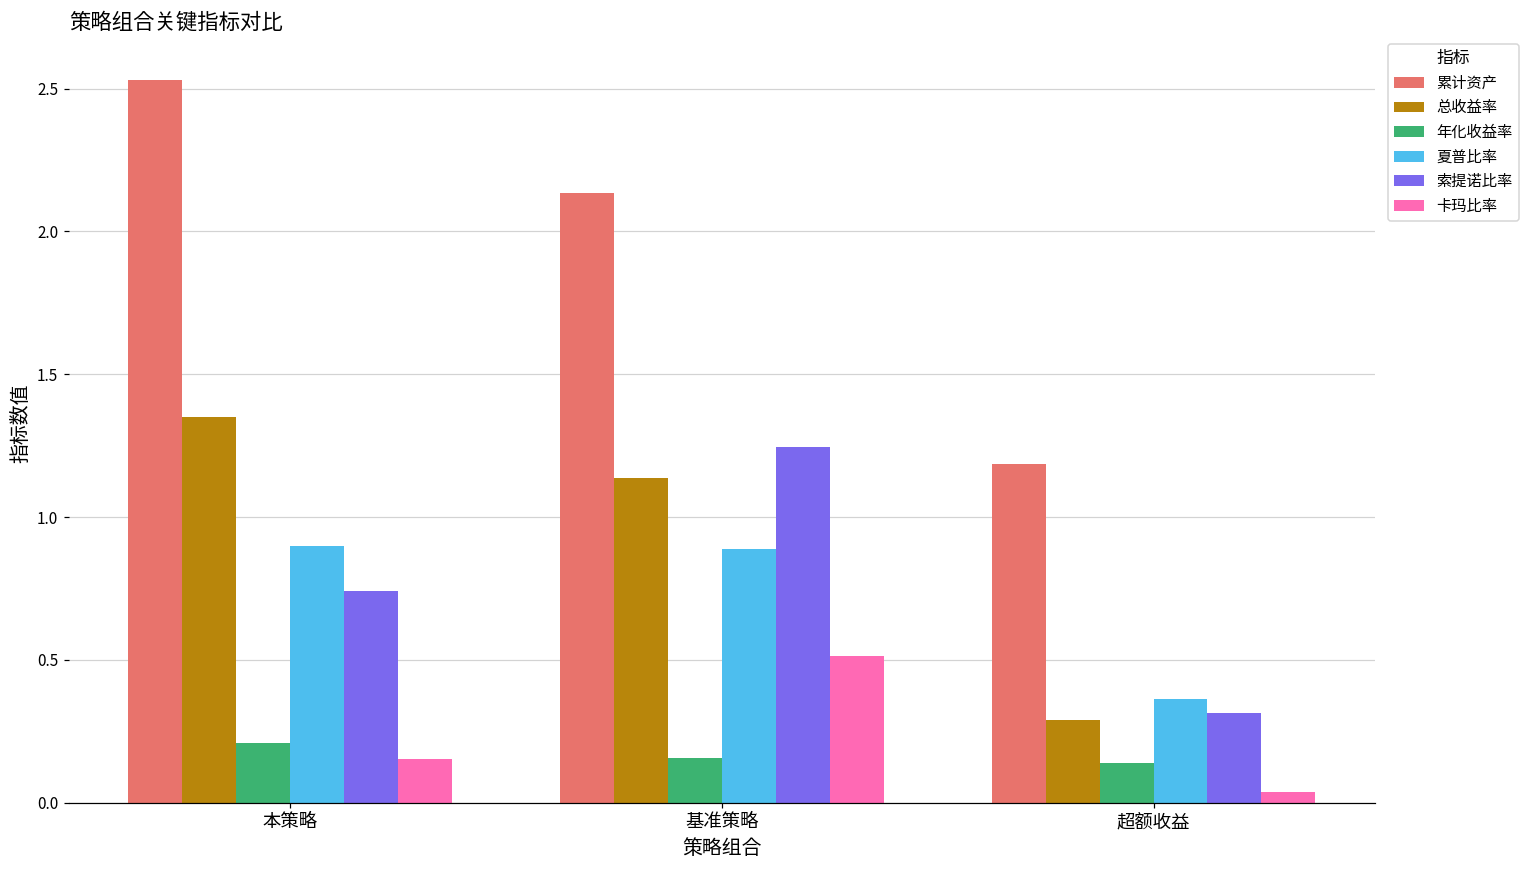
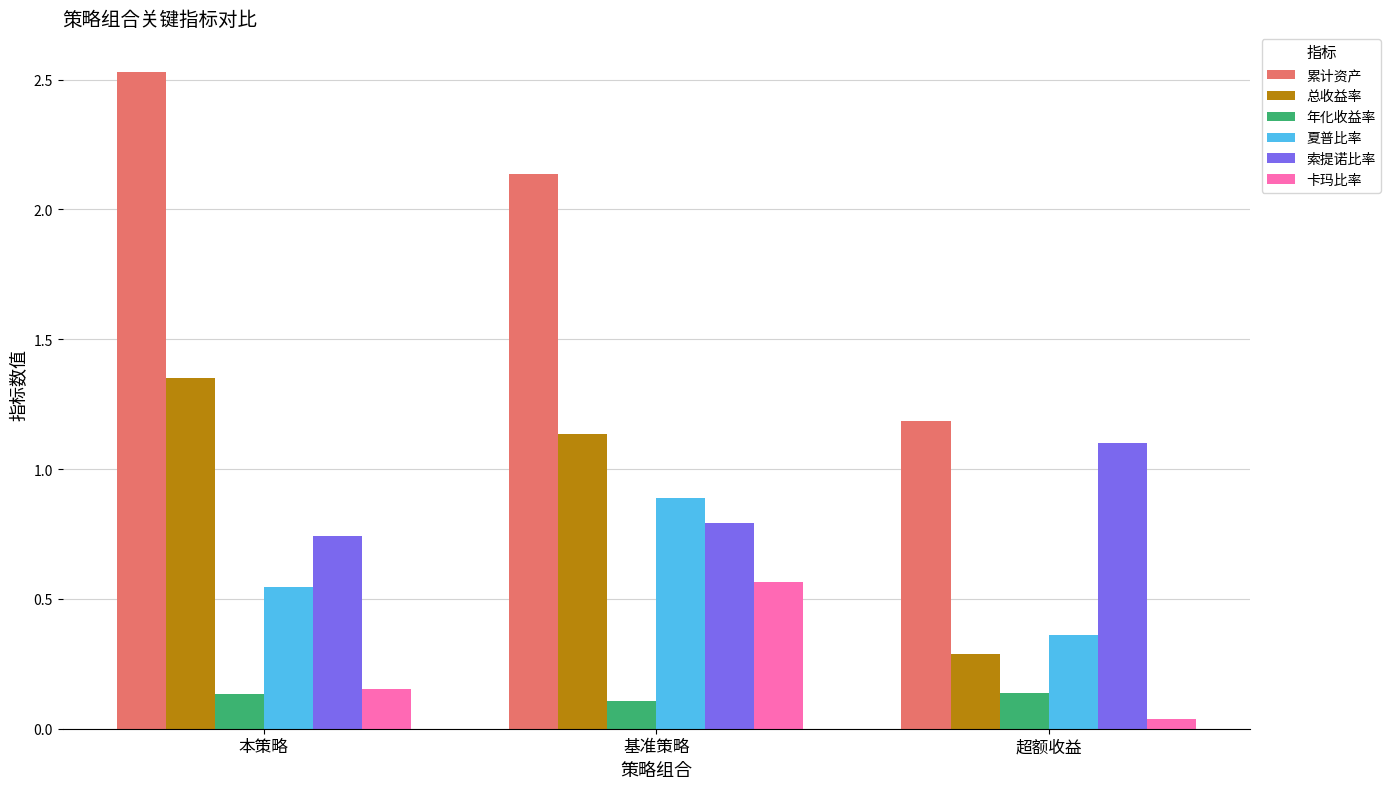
  {
    "累计资产": {
      "本策略": 2.53,
      "基准策略": 2.14,
      "超额收益": 1.19
    },
    "总收益率": {
      "本策略": 1.35,
      "基准策略": 1.14,
      "超额收益": 0.29
    },
    "年化收益率": {
-     "本策略": 0.21,
-     "基准策略": 0.16,
+     "本策略": 0.13,
+     "基准策略": 0.11,
      "超额收益": 0.14
    },
    "夏普比率": {
-     "本策略": 0.90,
+     "本策略": 0.55,
      "基准策略": 0.89,
      "超额收益": 0.36
    },
    "索提诺比率": {
      "本策略": 0.74,
-     "基准策略": 1.24,
-     "超额收益": 0.32
+     "基准策略": 0.79,
+     "超额收益": 1.10
    },
    "卡玛比率": {
      "本策略": 0.15,
-     "基准策略": 0.51,
+     "基准策略": 0.56,
      "超额收益": 0.04
    }
  }
